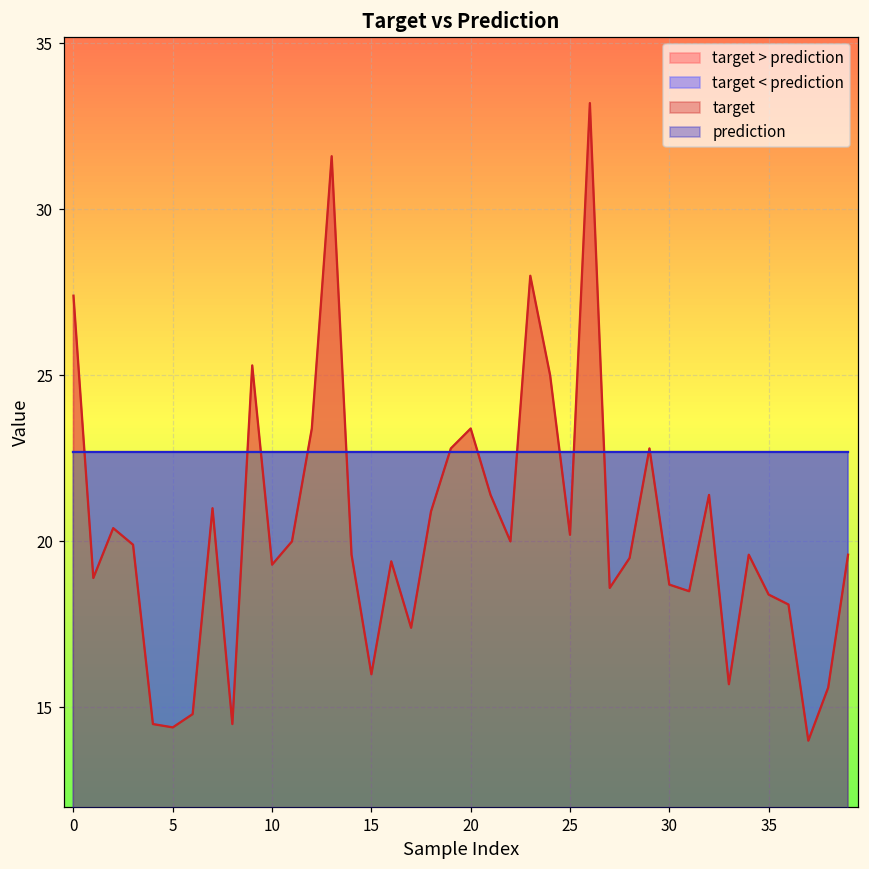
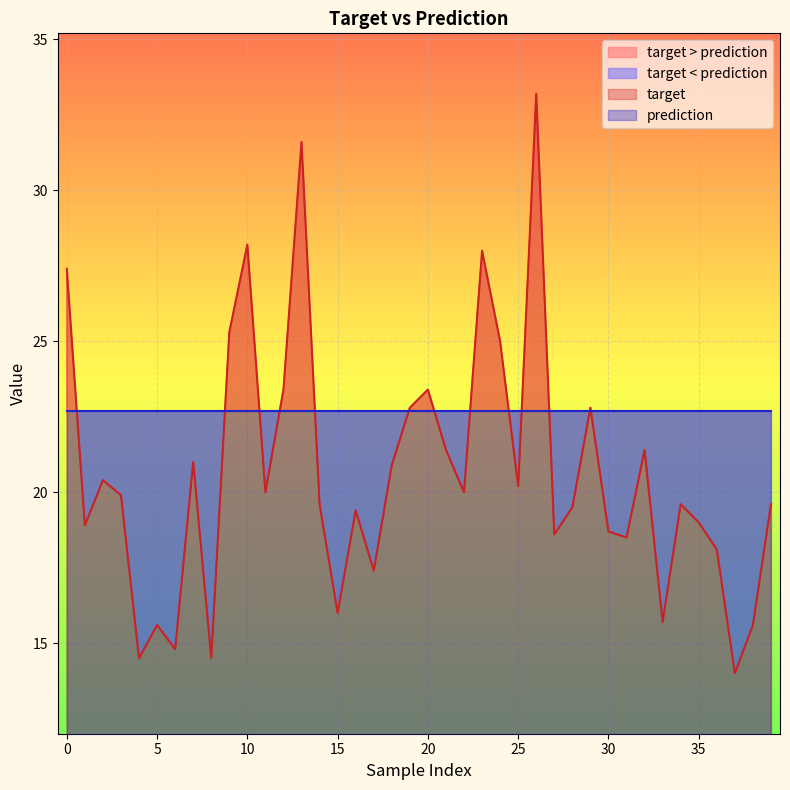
  {
    "target": {
      "0": 27.4,
-     "5": 14.4,
-     "10": 19.3,
+     "5": 15.6,
+     "10": 28.2,
      "15": 16.0,
      "20": 23.4,
      "25": 20.2,
      "30": 18.7,
-     "35": 18.4
+     "35": 19.0
    },
    "prediction": {
      "0": 22.7,
      "5": 22.7,
      "10": 22.7,
      "15": 22.7,
      "20": 22.7,
      "25": 22.7,
      "30": 22.7,
      "35": 22.7
    }
  }
